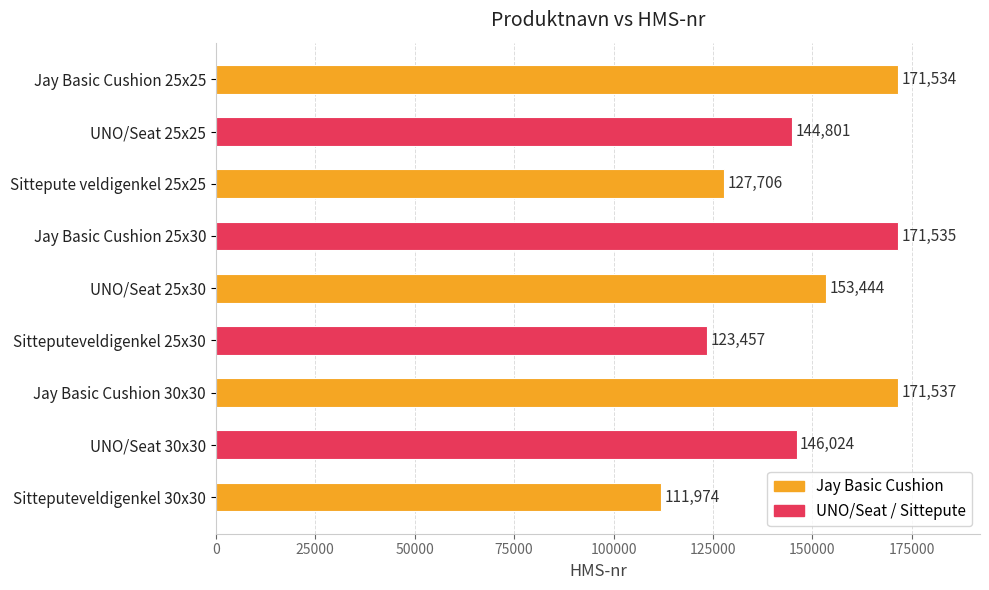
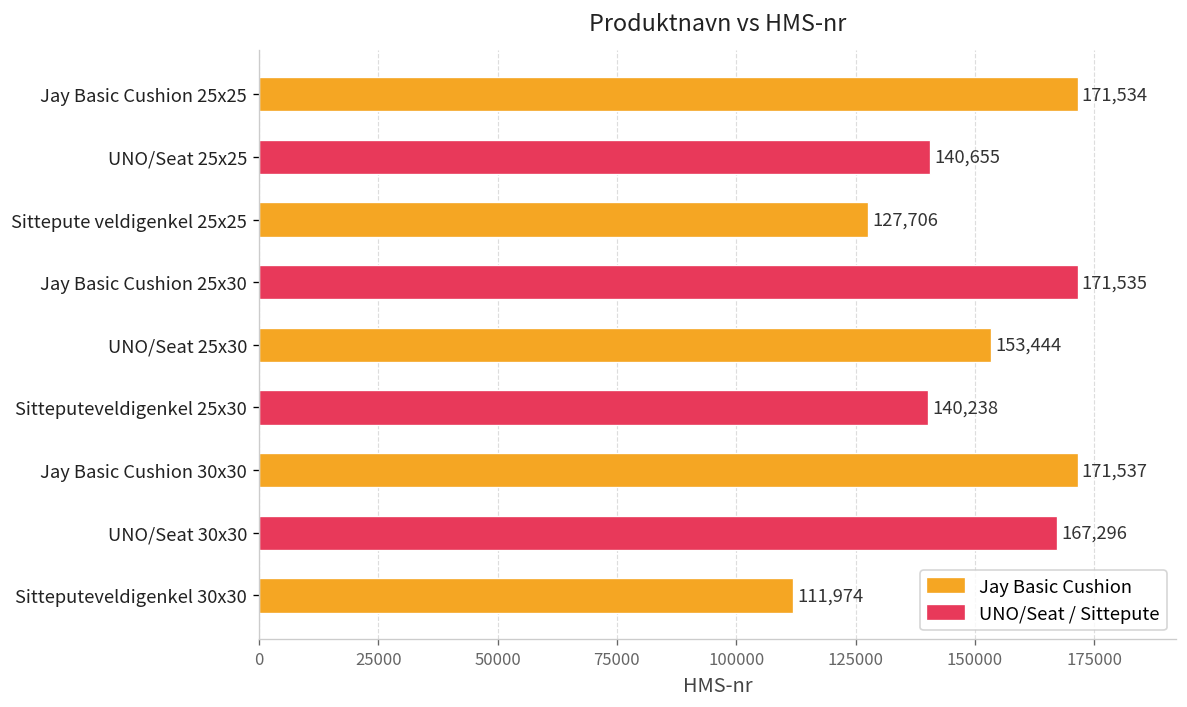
  {
    "Jay Basic Cushion 25x25": "171,534",
-   "UNO/Seat 25x25": "144,801",
+   "UNO/Seat 25x25": "140,655",
    "Sittepute veldigenkel 25x25": "127,706",
    "Jay Basic Cushion 25x30": "171,535",
    "UNO/Seat 25x30": "153,444",
-   "Sitteputeveldigenkel 25x30": "123,457",
+   "Sitteputeveldigenkel 25x30": "140,238",
    "Jay Basic Cushion 30x30": "171,537",
-   "UNO/Seat 30x30": "146,024",
+   "UNO/Seat 30x30": "167,296",
    "Sitteputeveldigenkel 30x30": "111,974"
  }
